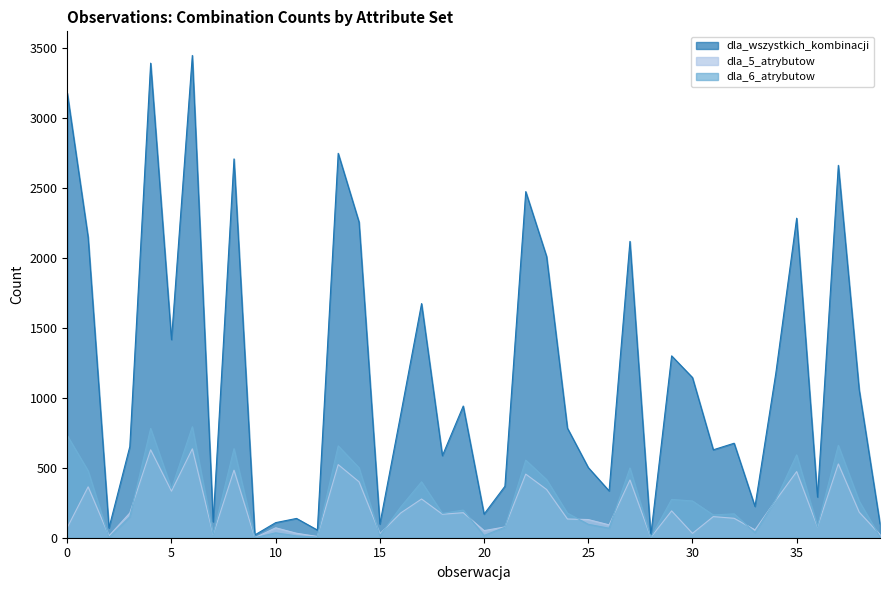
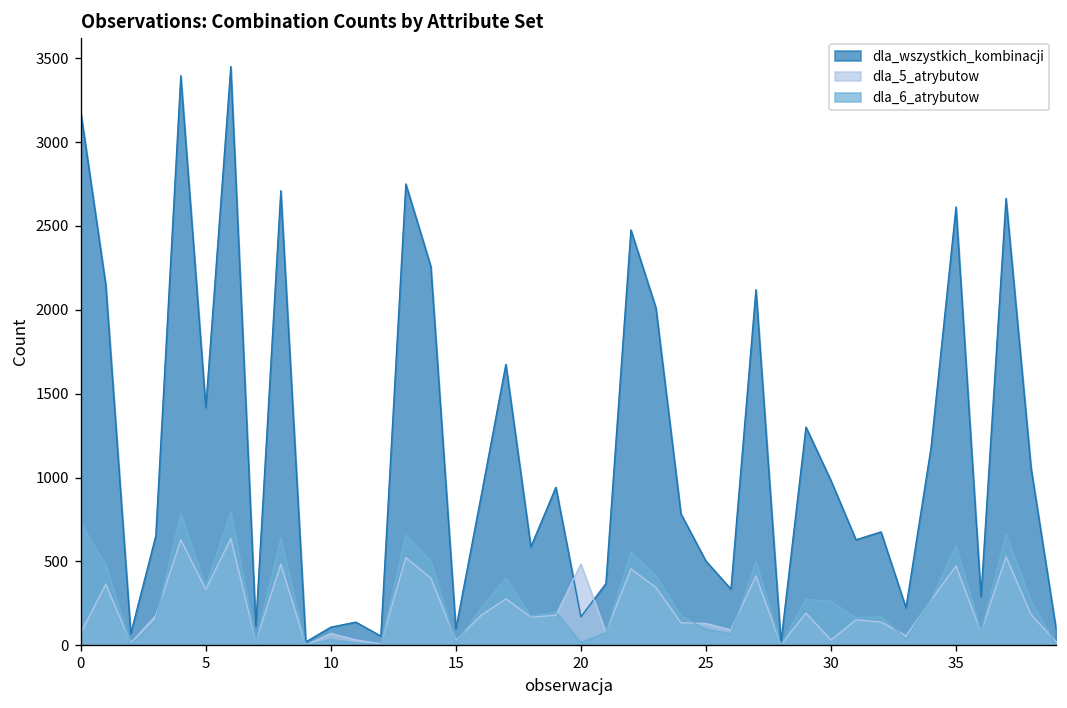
  {
    "dla_wszystkich_kombinacji": {
      "0": 3180,
      "5": 1420,
      "10": 110,
      "15": 100,
      "20": 170,
      "25": 500,
-     "30": 1150,
-     "35": 2290
+     "30": 980,
+     "35": 2610
    },
    "dla_5_atrybutow": {
      "0": 70,
      "10": 70,
-     "20": 50,
+     "20": 480,
      "25": 130,
      "30": 30,
      "35": 470
    },
    "dla_6_atrybutow": {
      "0": 730,
      "10": 40,
      "20": 20,
      "25": 100,
      "30": 260,
      "35": 590
    }
  }
